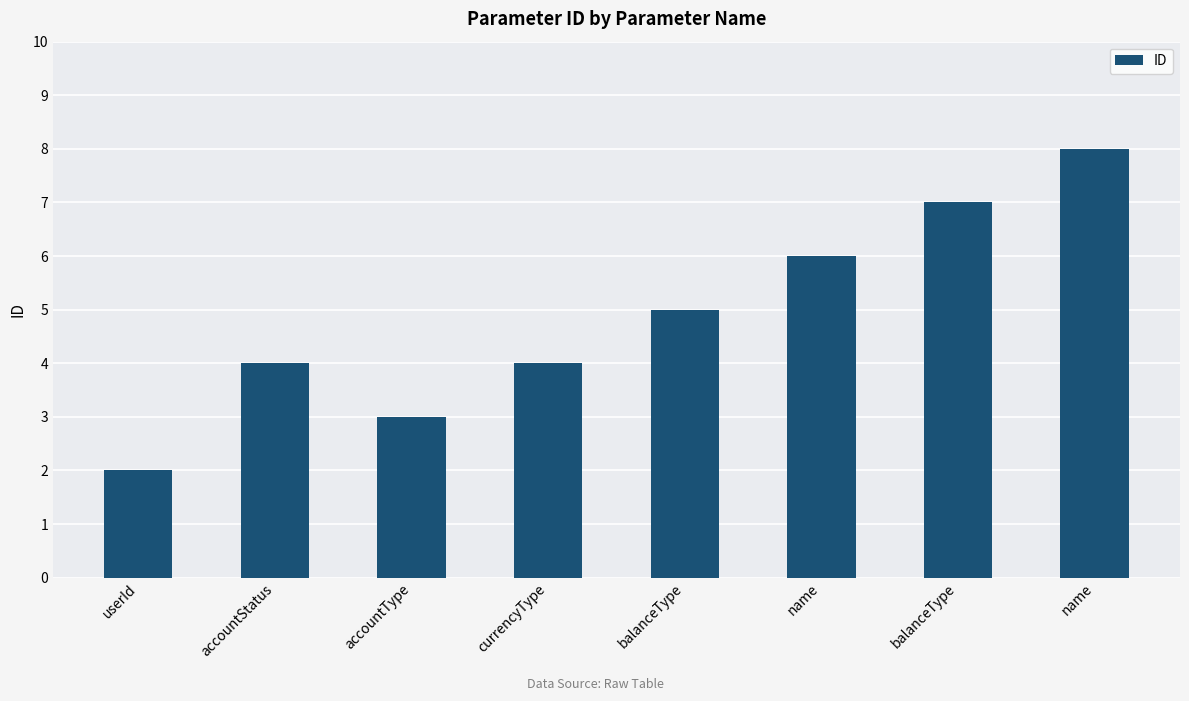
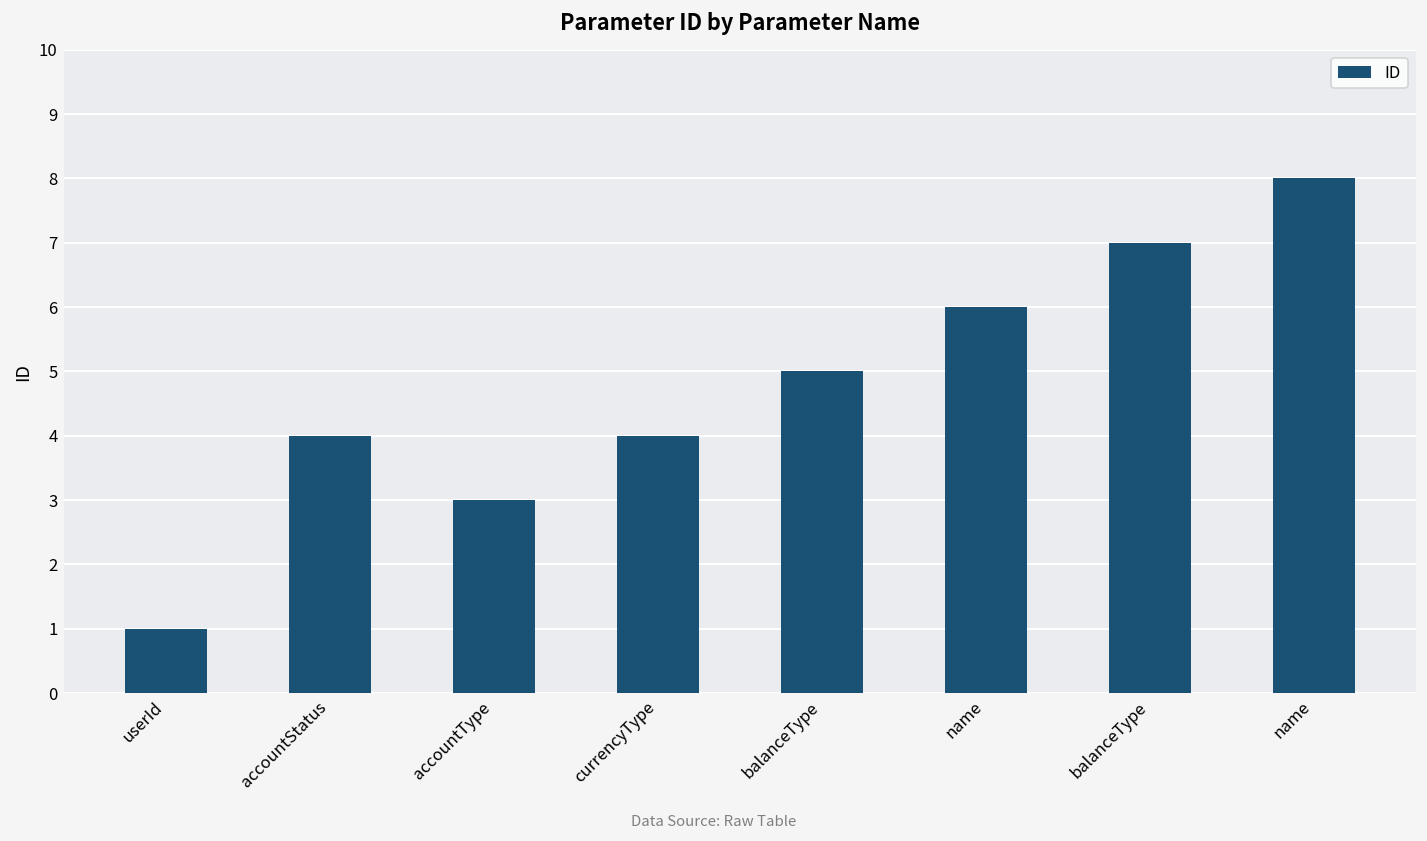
  {
-   "userId": 2,
+   "userId": 1,
    "accountStatus": 4,
    "accountType": 3,
    "currencyType": 4
  }
